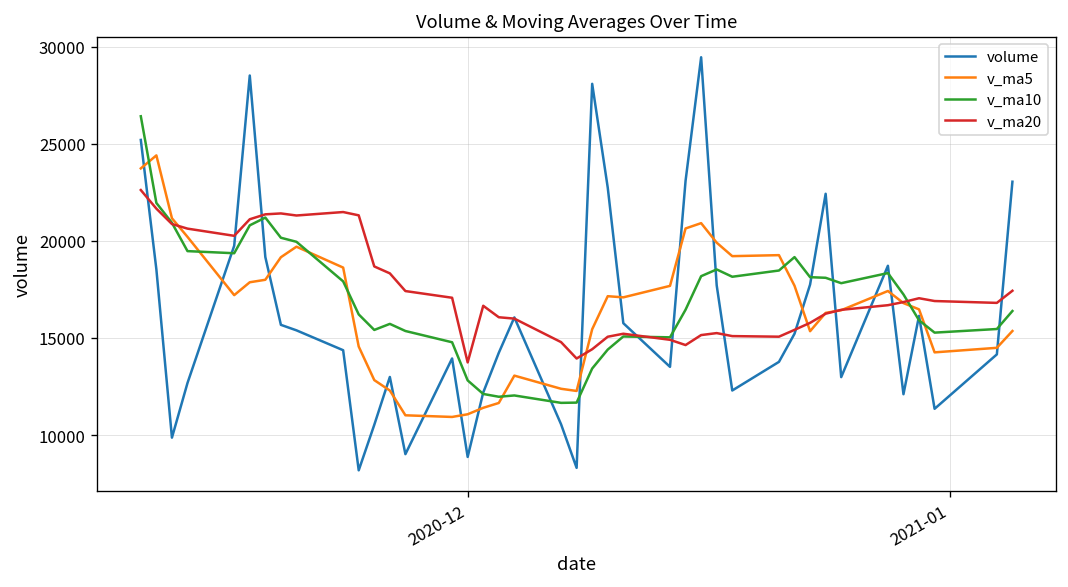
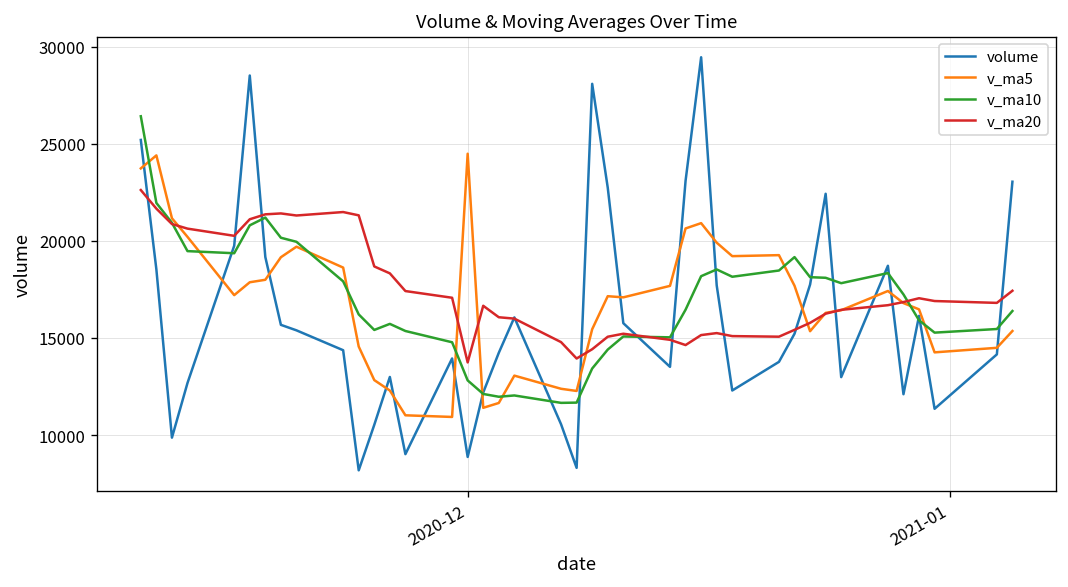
  {
    "volume": {
      "2020-12": 8900
    },
    "v_ma5": {
-     "2020-12": 11100
+     "2020-12": 24500
    },
    "v_ma10": {
      "2020-12": 12800
    },
    "v_ma20": {
      "2020-12": 13700
    }
  }
